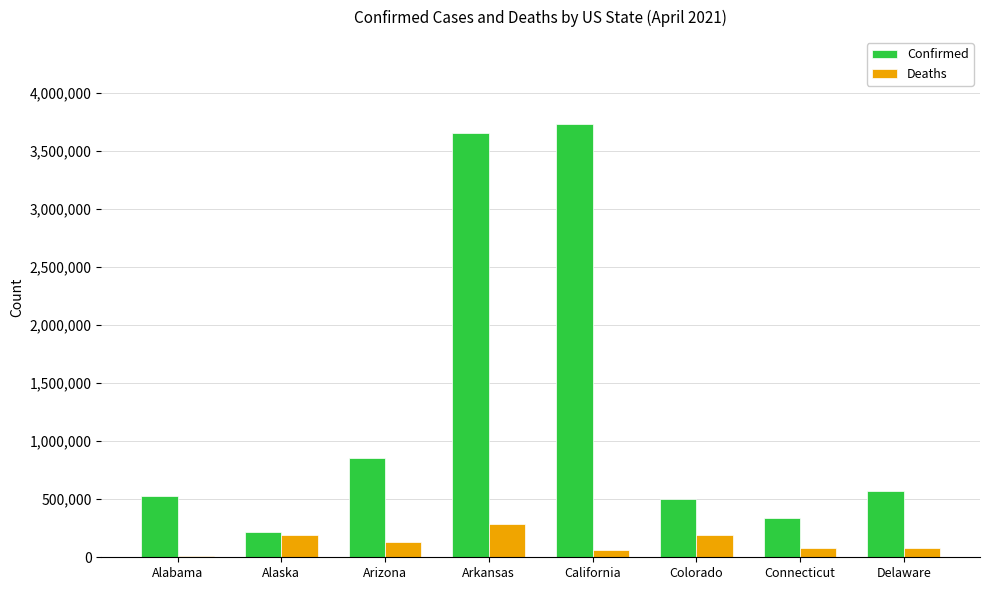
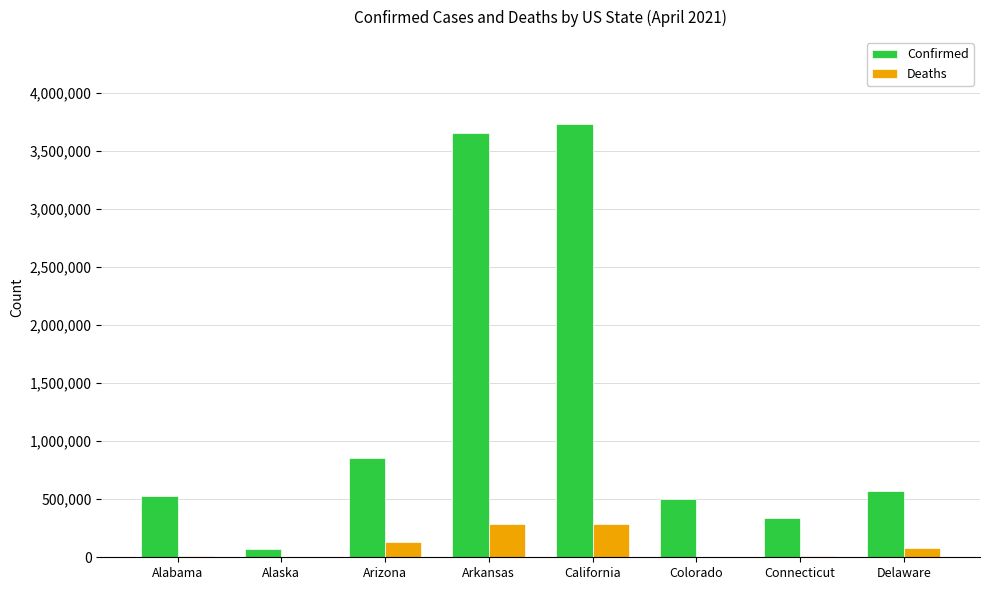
  {
    "Confirmed": {
      "Alabama": "530,000",
-     "Alaska": "220,000",
+     "Alaska": "70,000",
      "Arizona": "860,000",
      "Arkansas": "3,650,000",
      "California": "3,730,000",
      "Colorado": "500,000",
      "Connecticut": "340,000",
      "Delaware": "570,000"
    },
    "Deaths": {
-     "Alaska": "190,000",
+     "Alaska": "0",
      "Arizona": "130,000",
      "Arkansas": "290,000",
-     "California": "60,000",
-     "Colorado": "190,000",
-     "Connecticut": "80,000",
+     "California": "290,000",
+     "Colorado": "10,000",
+     "Connecticut": "10,000",
      "Delaware": "80,000"
    }
  }
